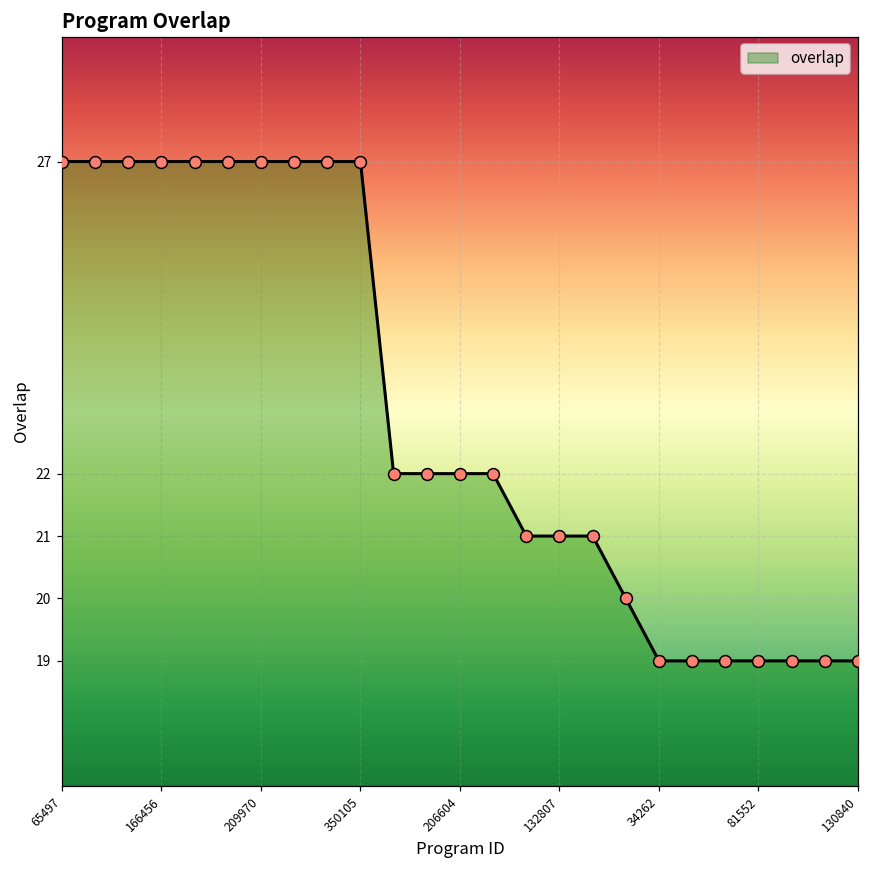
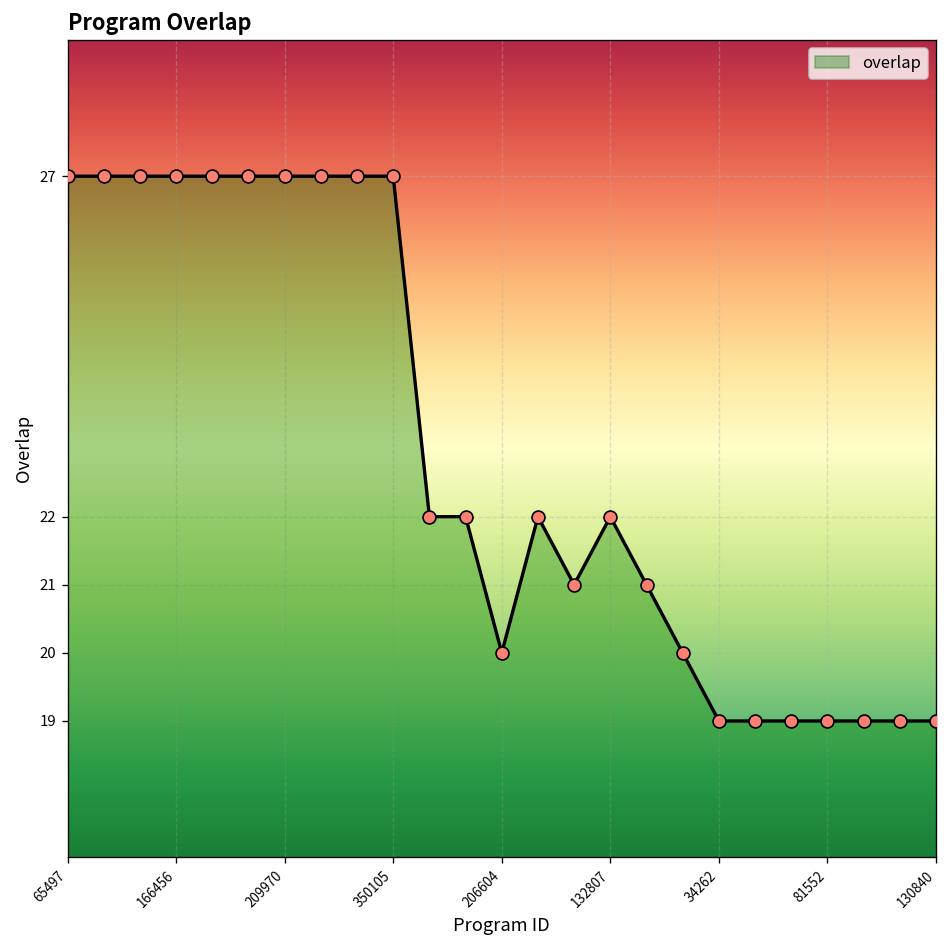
  {
    "65497": 27,
    "166456": 27,
    "209970": 27,
    "350105": 27,
-   "206604": 22,
-   "132807": 21,
+   "206604": 20,
+   "132807": 22,
    "34262": 19,
    "81552": 19,
    "130840": 19
  }
